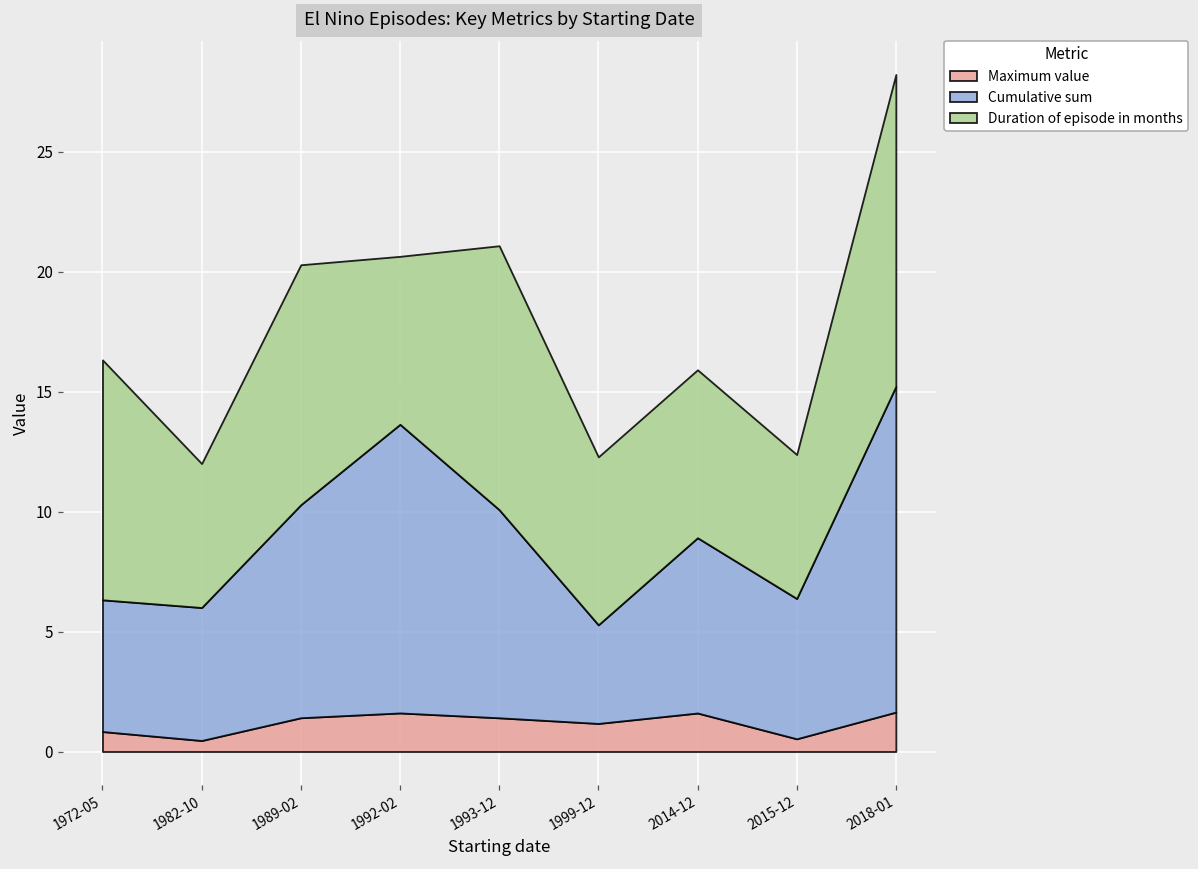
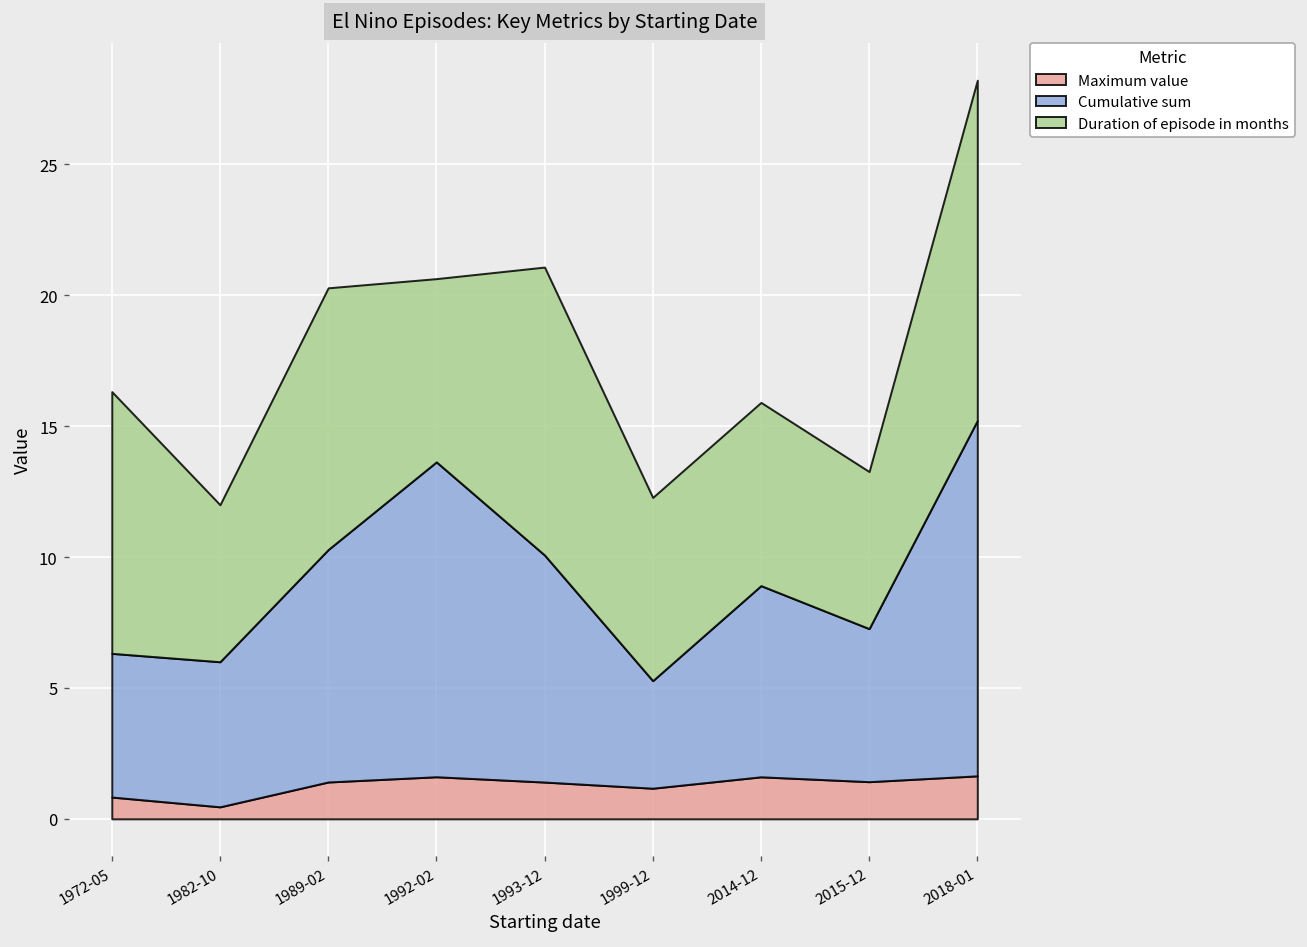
  {
    "Maximum value": {
      "1972-05": 0.8,
      "1982-10": 0.5,
      "1989-02": 1.4,
      "1992-02": 1.6,
      "1993-12": 1.4,
      "1999-12": 1.2,
      "2014-12": 1.6,
-     "2015-12": 0.5,
+     "2015-12": 1.4,
      "2018-01": 1.6
    },
    "Cumulative sum": {
      "1972-05": 5.5,
      "1982-10": 5.5,
      "1989-02": 8.9,
      "1992-02": 12.0,
      "1993-12": 8.7,
      "1999-12": 4.1,
      "2014-12": 7.3,
      "2015-12": 5.8,
      "2018-01": 13.6
    },
    "Duration of episode in months": {
      "1972-05": 10.0,
      "1982-10": 6.0,
      "1989-02": 10.0,
      "1992-02": 7.0,
      "1993-12": 11.0,
      "1999-12": 7.0,
      "2014-12": 7.0,
      "2015-12": 6.0,
      "2018-01": 13.0
    }
  }
